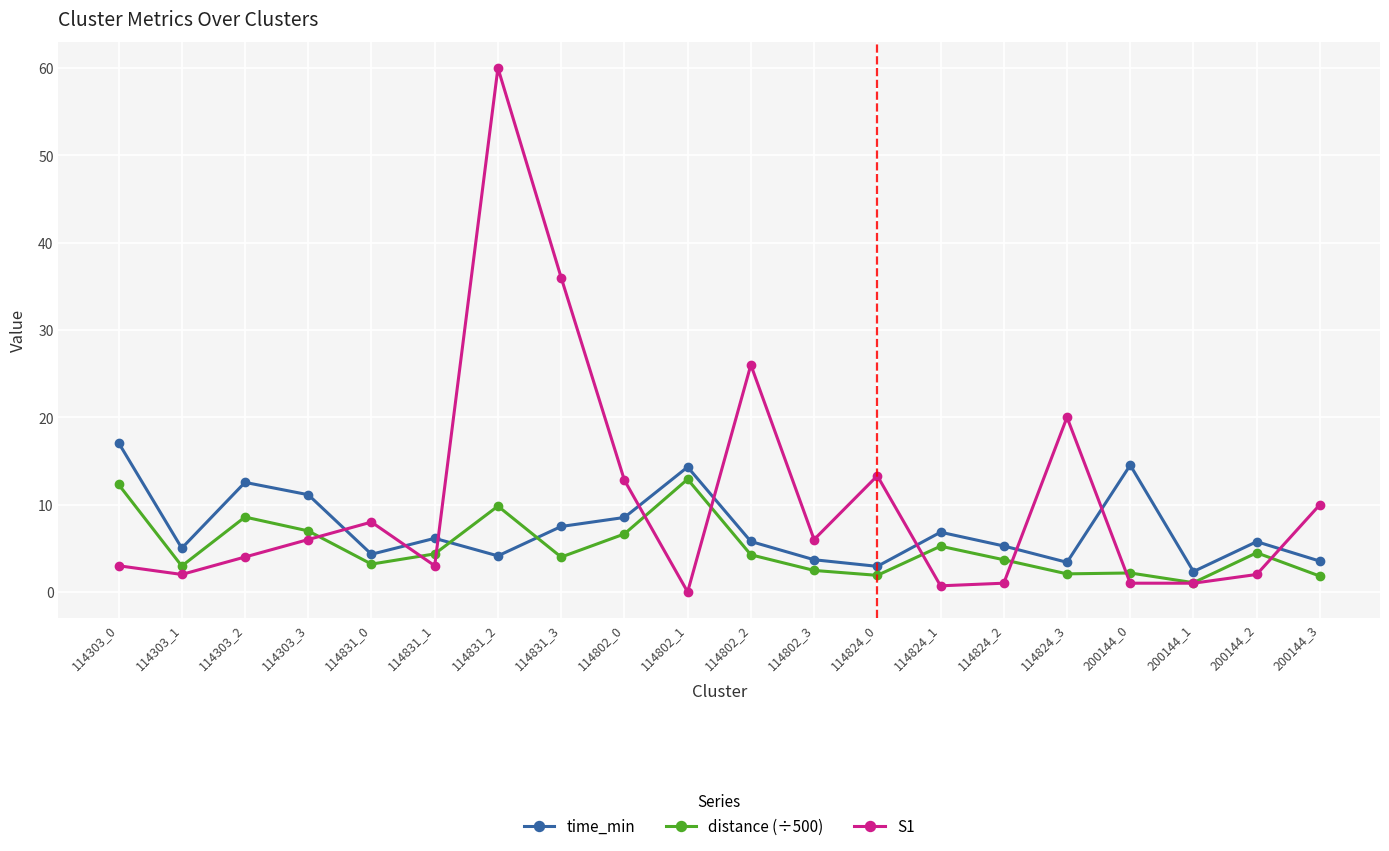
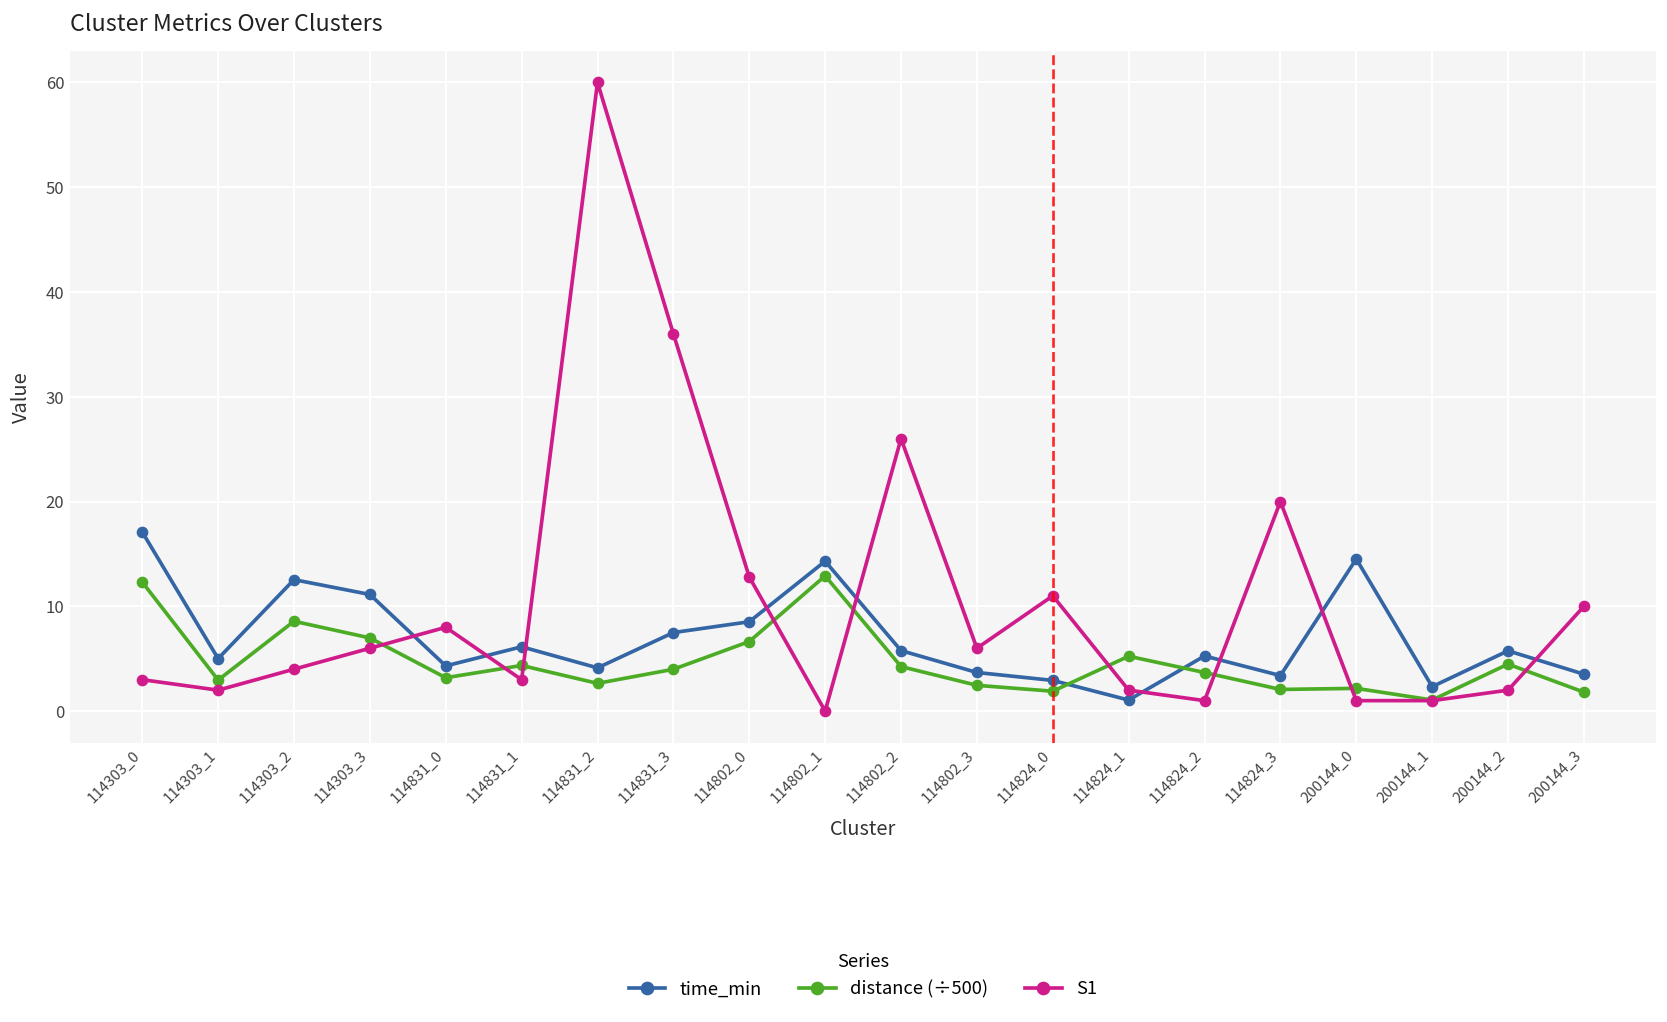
  {
    "time_min": {
      "114303_0": 17,
      "114303_1": 5,
      "114303_2": 13,
      "114303_3": 11,
      "114831_0": 4,
      "114831_1": 6,
      "114831_2": 4,
      "114831_3": 7,
      "114802_0": 9,
      "114802_1": 14,
      "114802_2": 6,
      "114802_3": 4,
      "114824_0": 3,
-     "114824_1": 7,
+     "114824_1": 1,
      "114824_2": 5,
      "114824_3": 3,
      "200144_0": 15,
      "200144_1": 2,
      "200144_2": 6,
      "200144_3": 4
    },
    "distance (÷500)": {
      "114303_0": 12,
      "114303_1": 3,
      "114303_2": 9,
      "114303_3": 7,
      "114831_0": 3,
      "114831_1": 4,
-     "114831_2": 10,
+     "114831_2": 3,
      "114831_3": 4,
      "114802_0": 7,
      "114802_1": 13,
      "114802_2": 4,
      "114802_3": 2,
      "114824_0": 2,
      "114824_1": 5,
      "114824_2": 4,
      "114824_3": 2,
      "200144_0": 2,
      "200144_2": 4,
      "200144_3": 2
    },
    "S1": {
      "114303_0": 3,
      "114303_1": 2,
      "114303_2": 4,
      "114303_3": 6,
      "114831_0": 8,
      "114831_1": 3,
      "114831_2": 60,
      "114831_3": 36,
      "114802_0": 13,
      "114802_1": 0,
      "114802_2": 26,
      "114802_3": 6,
-     "114824_0": 13,
-     "114824_1": 1,
+     "114824_0": 11,
+     "114824_1": 2,
      "114824_2": 1,
      "114824_3": 20,
      "200144_0": 1,
      "200144_2": 2,
      "200144_3": 10
    }
  }
